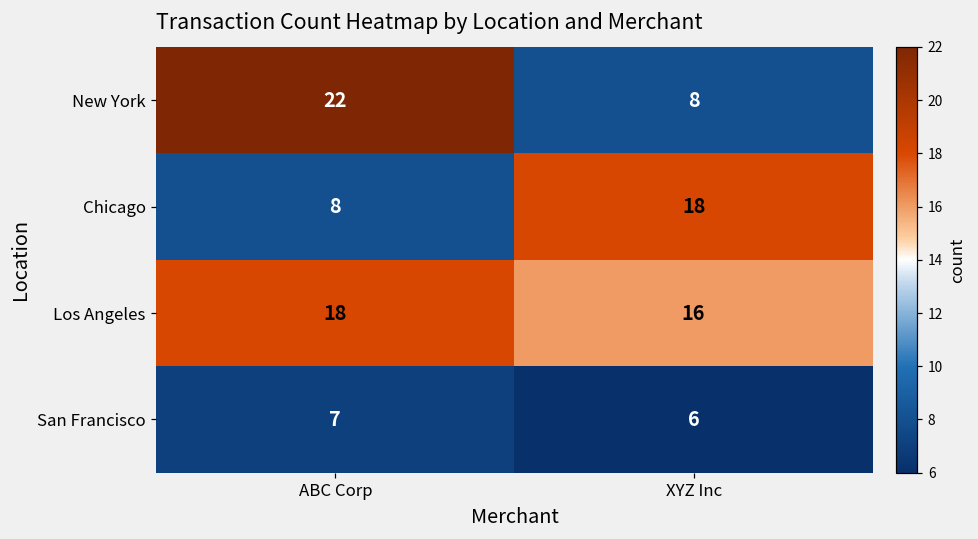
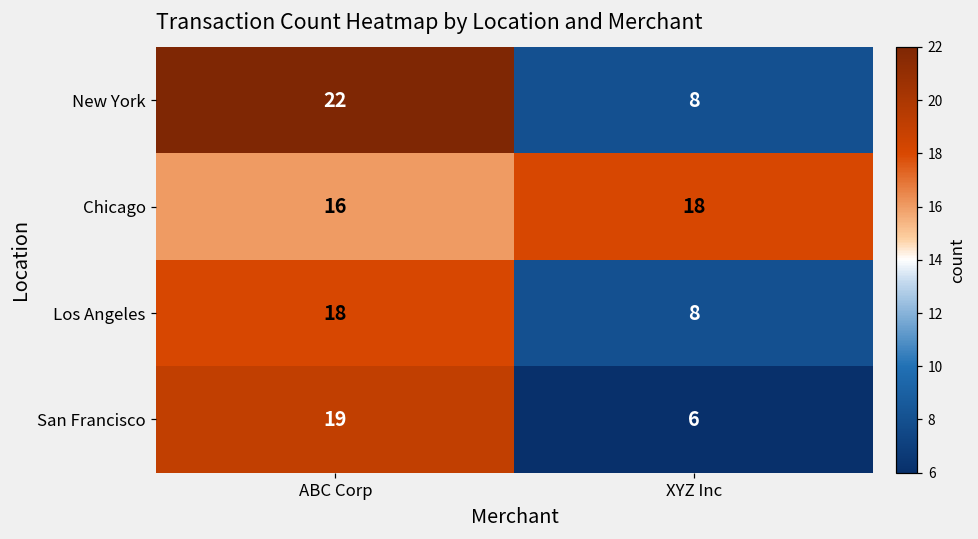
  {
    "New York": {
      "ABC Corp": 22,
      "XYZ Inc": 8
    },
    "Chicago": {
-     "ABC Corp": 8,
+     "ABC Corp": 16,
      "XYZ Inc": 18
    },
    "Los Angeles": {
      "ABC Corp": 18,
-     "XYZ Inc": 16
+     "XYZ Inc": 8
    },
    "San Francisco": {
-     "ABC Corp": 7,
+     "ABC Corp": 19,
      "XYZ Inc": 6
    }
  }
